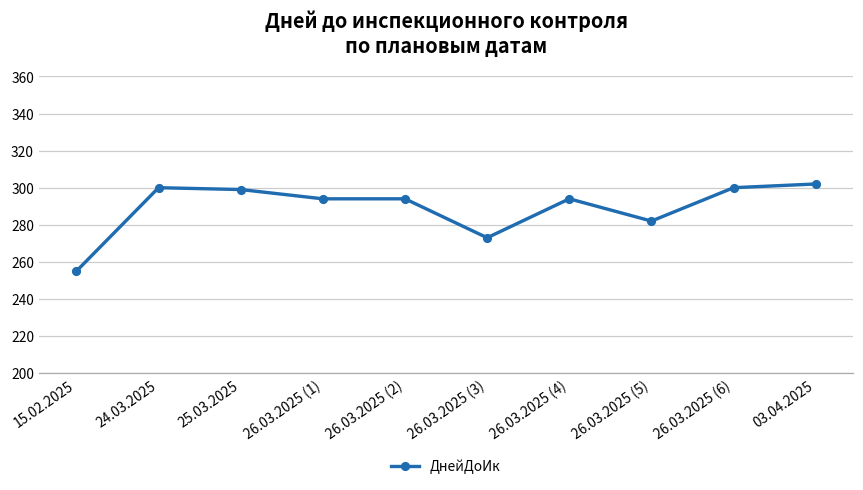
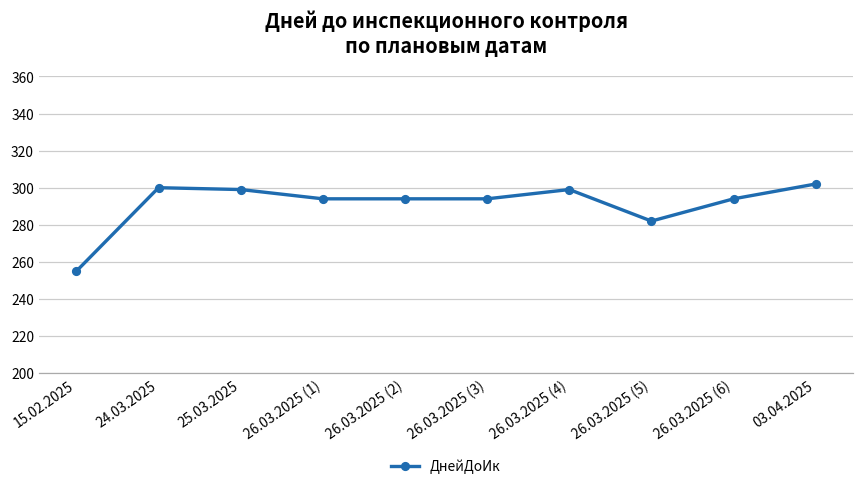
  {
    "15.02.2025": 255,
    "24.03.2025": 300,
    "25.03.2025": 299,
    "26.03.2025 (1)": 294,
    "26.03.2025 (2)": 294,
-   "26.03.2025 (3)": 273,
-   "26.03.2025 (4)": 294,
+   "26.03.2025 (3)": 294,
+   "26.03.2025 (4)": 299,
    "26.03.2025 (5)": 282,
-   "26.03.2025 (6)": 300,
+   "26.03.2025 (6)": 294,
    "03.04.2025": 302
  }
